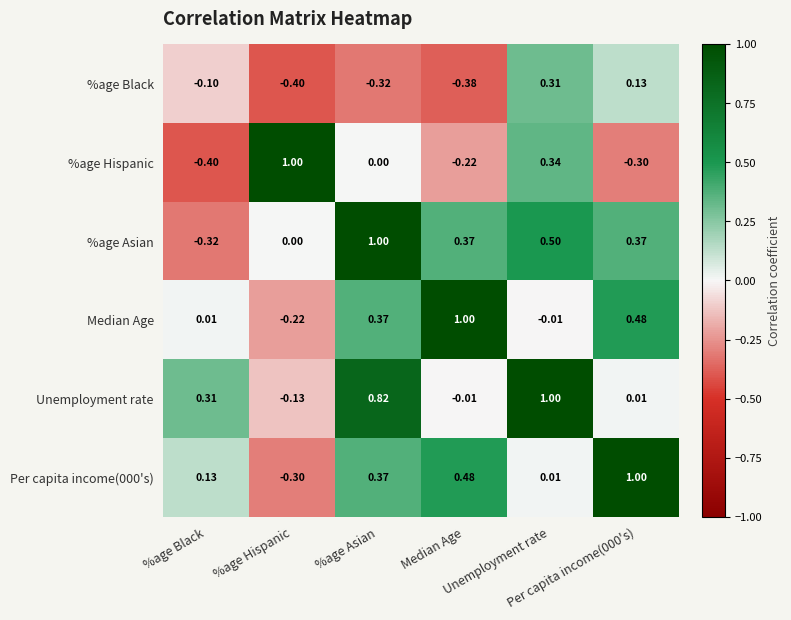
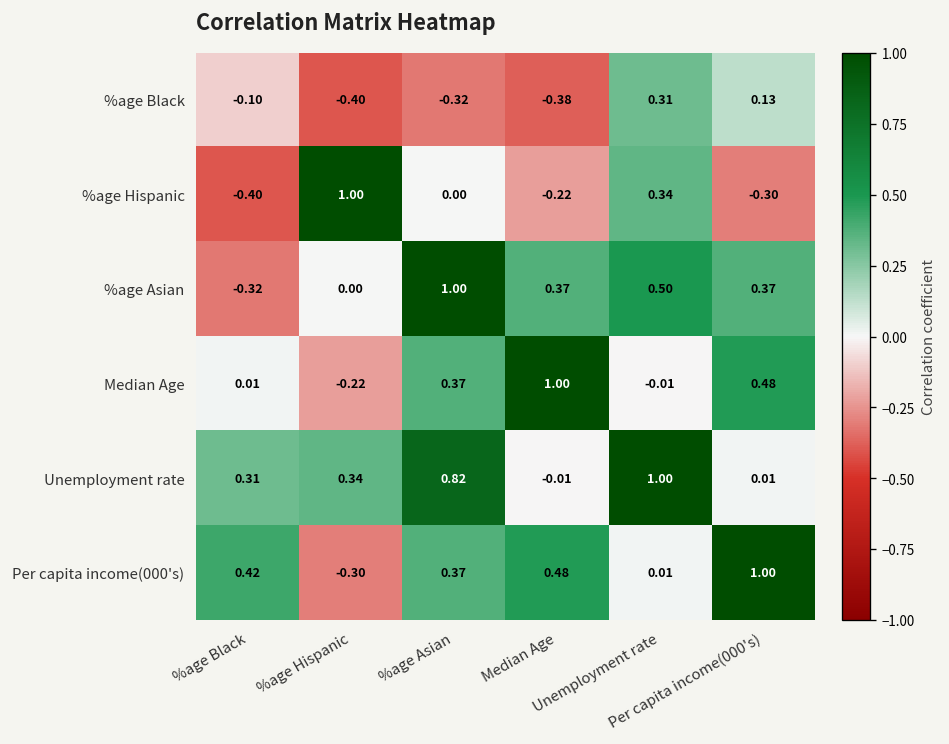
  {
    "%age Black": {
      "%age Black": -0.10,
      "%age Hispanic": -0.40,
      "%age Asian": -0.32,
      "Median Age": -0.38,
      "Unemployment rate": 0.31,
      "Per capita income(000's)": 0.13
    },
    "%age Hispanic": {
      "%age Black": -0.40,
      "%age Hispanic": 1.00,
      "%age Asian": 0.00,
      "Median Age": -0.22,
      "Unemployment rate": 0.34,
      "Per capita income(000's)": -0.30
    },
    "%age Asian": {
      "%age Black": -0.32,
      "%age Hispanic": 0.00,
      "%age Asian": 1.00,
      "Median Age": 0.37,
      "Unemployment rate": 0.50,
      "Per capita income(000's)": 0.37
    },
    "Median Age": {
      "%age Black": 0.01,
      "%age Hispanic": -0.22,
      "%age Asian": 0.37,
      "Median Age": 1.00,
      "Unemployment rate": -0.01,
      "Per capita income(000's)": 0.48
    },
    "Unemployment rate": {
      "%age Black": 0.31,
-     "%age Hispanic": -0.13,
+     "%age Hispanic": 0.34,
      "%age Asian": 0.82,
      "Median Age": -0.01,
      "Unemployment rate": 1.00,
      "Per capita income(000's)": 0.01
    },
    "Per capita income(000's)": {
-     "%age Black": 0.13,
+     "%age Black": 0.42,
      "%age Hispanic": -0.30,
      "%age Asian": 0.37,
      "Median Age": 0.48,
      "Unemployment rate": 0.01,
      "Per capita income(000's)": 1.00
    }
  }
